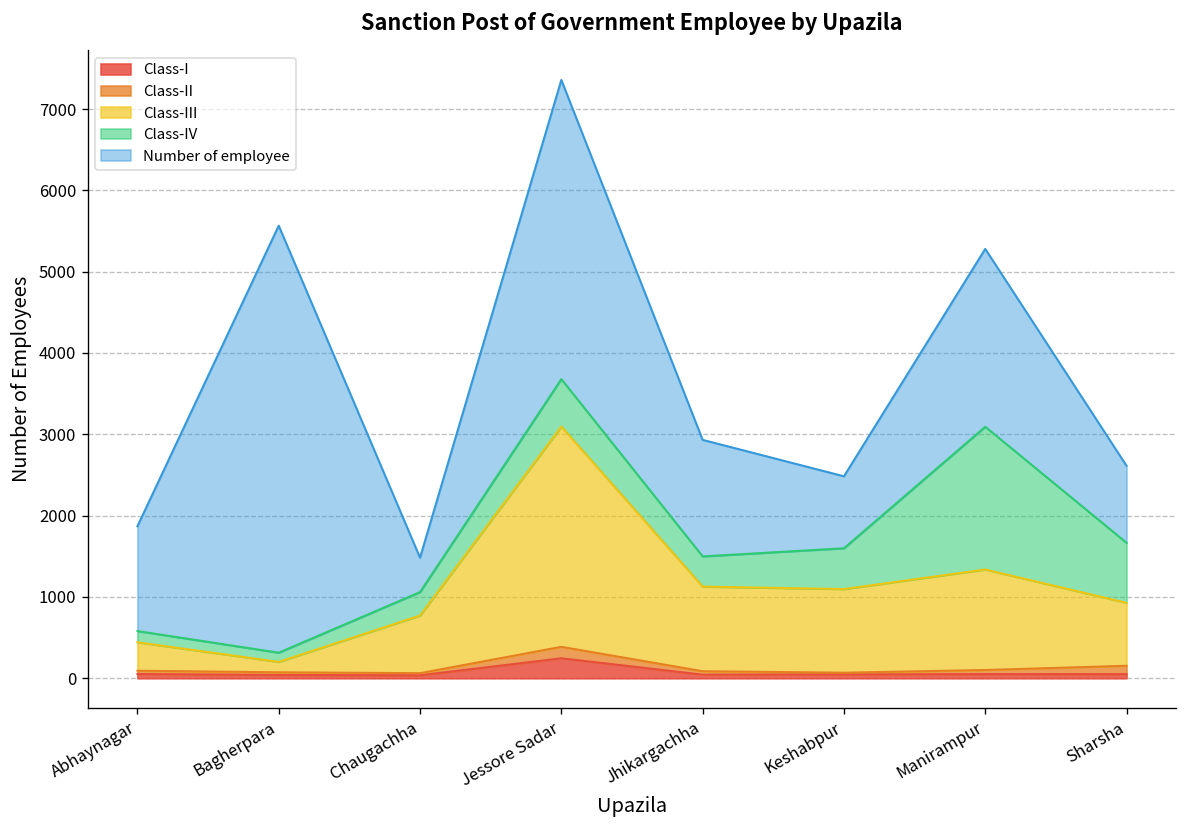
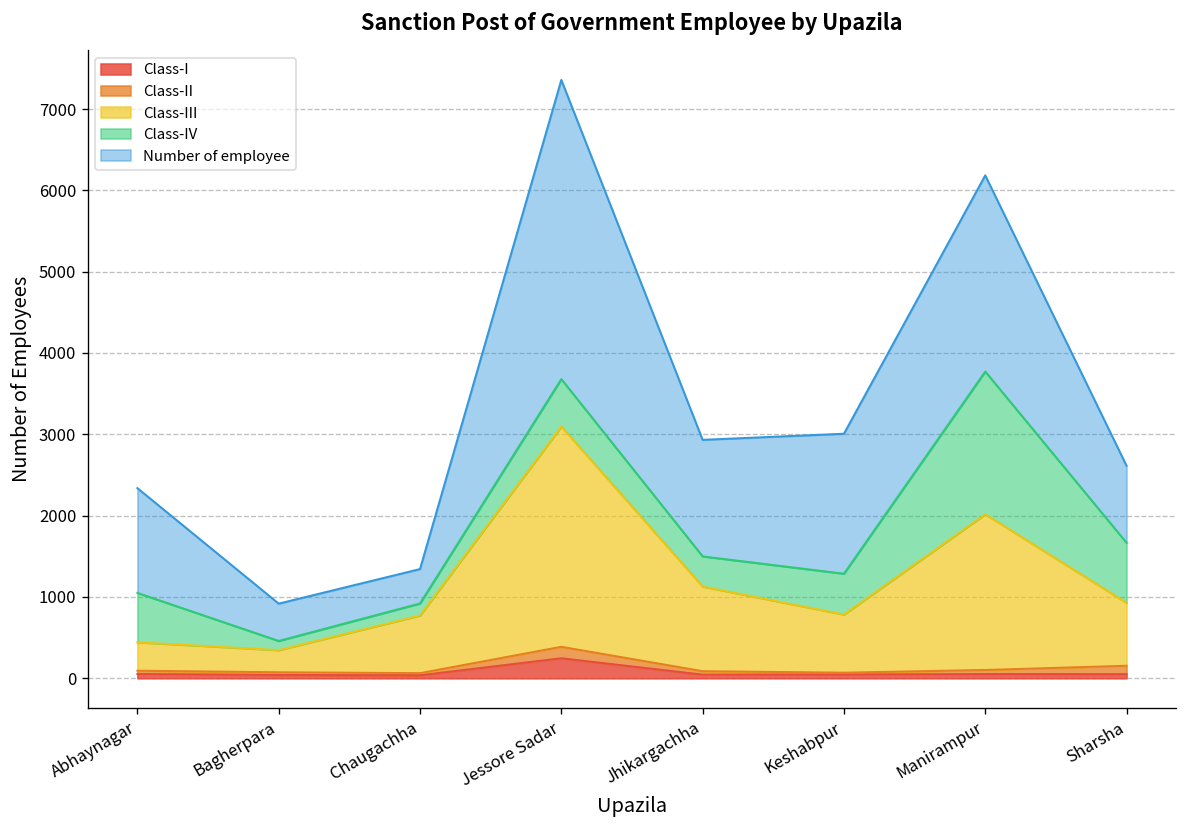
  {
    "Class-III": {
      "Abhaynagar": 400,
-     "Bagherpara": 100,
+     "Bagherpara": 300,
      "Chaugachha": 700,
      "Jessore Sadar": 2700,
      "Jhikargachha": 1000,
-     "Keshabpur": 1000,
-     "Manirampur": 1200,
+     "Keshabpur": 700,
+     "Manirampur": 1900,
      "Sharsha": 800
    },
    "Class-IV": {
-     "Abhaynagar": 100,
+     "Abhaynagar": 600,
      "Bagherpara": 100,
-     "Chaugachha": 300,
+     "Chaugachha": 100,
      "Jessore Sadar": 600,
      "Jhikargachha": 400,
      "Keshabpur": 500,
      "Manirampur": 1800,
      "Sharsha": 700
    },
    "Number of employee": {
      "Abhaynagar": 1300,
-     "Bagherpara": 5300,
+     "Bagherpara": 500,
      "Chaugachha": 400,
      "Jessore Sadar": 3700,
      "Jhikargachha": 1400,
-     "Keshabpur": 900,
-     "Manirampur": 2200,
+     "Keshabpur": 1700,
+     "Manirampur": 2400,
      "Sharsha": 900
    }
  }
